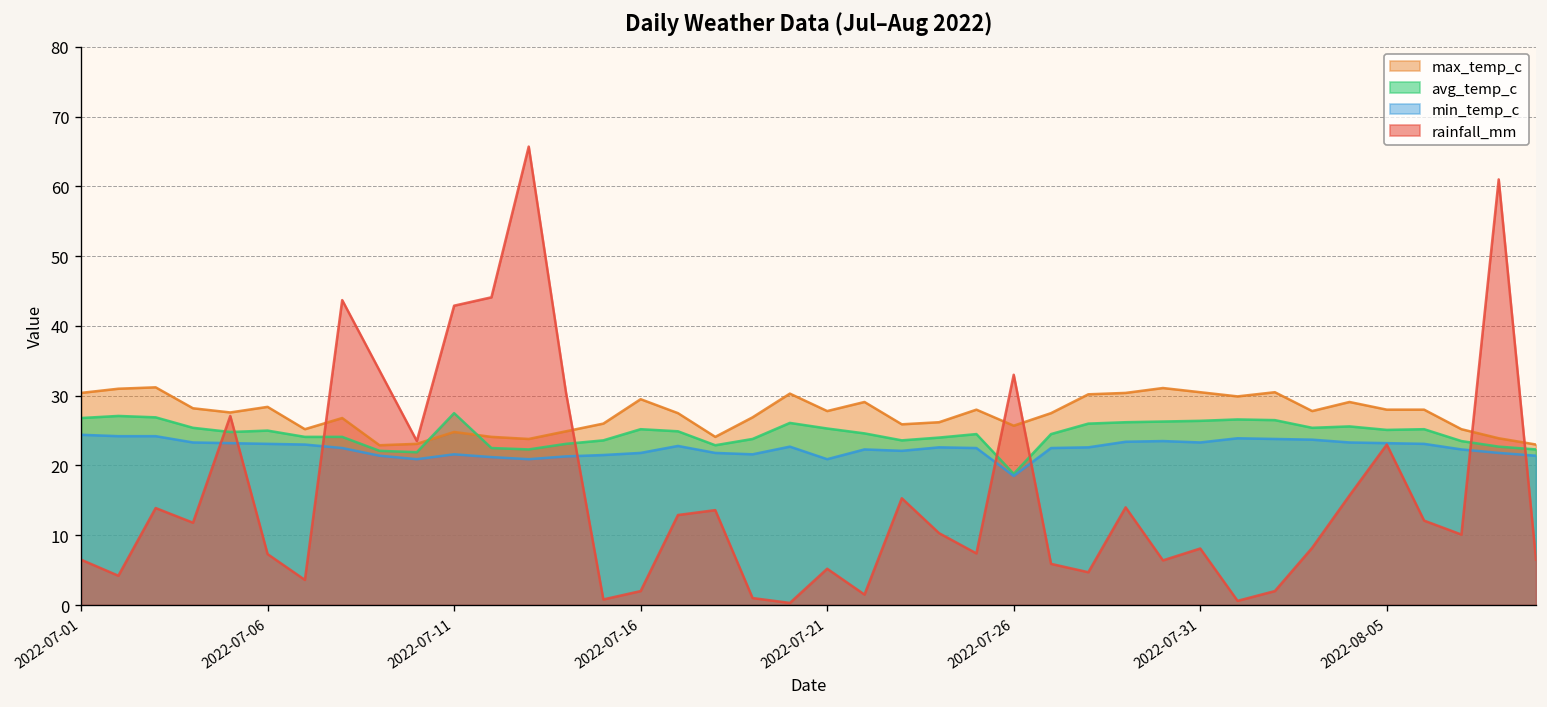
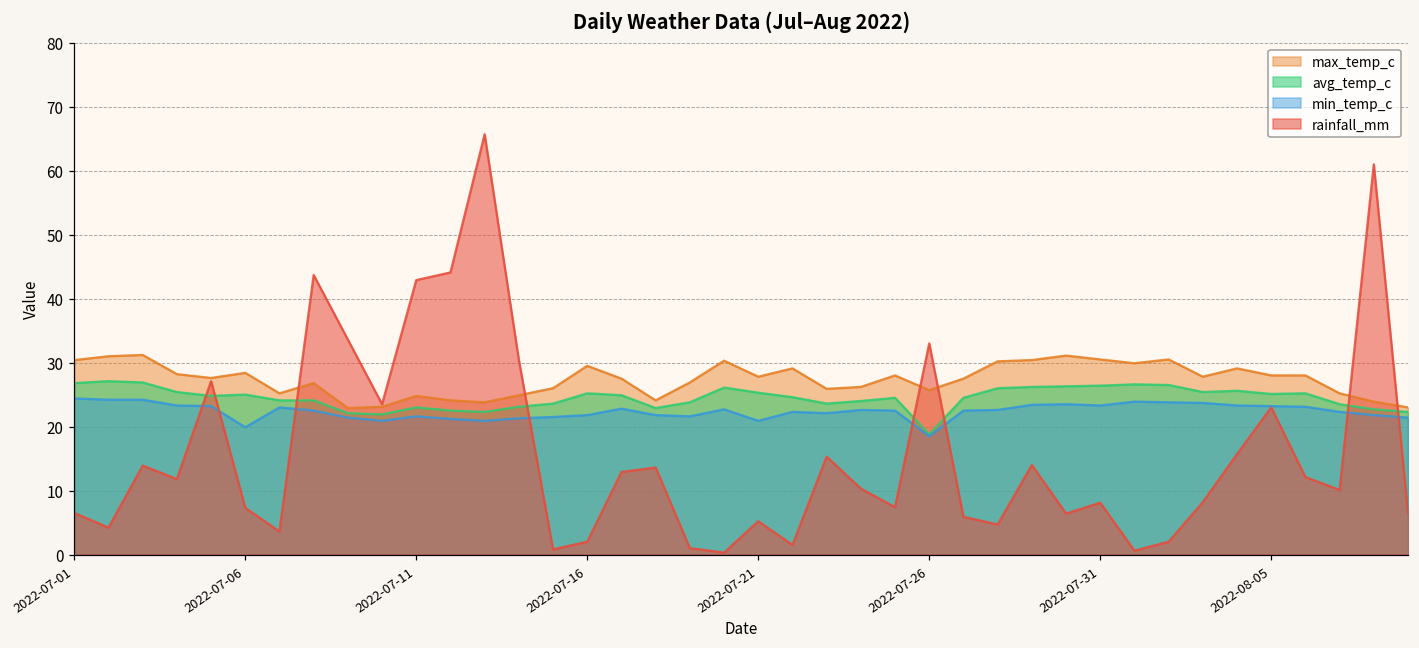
  {
    "avg_temp_c": {
      "2022-07-01": 27,
      "2022-07-06": 25,
-     "2022-07-11": 28,
+     "2022-07-11": 23,
      "2022-07-16": 25,
      "2022-07-21": 25,
      "2022-07-31": 26,
      "2022-08-05": 25
    },
    "min_temp_c": {
      "2022-07-01": 24,
-     "2022-07-06": 23,
+     "2022-07-06": 20,
      "2022-07-11": 22,
      "2022-07-16": 22,
      "2022-07-21": 21,
      "2022-07-31": 23
    }
  }
